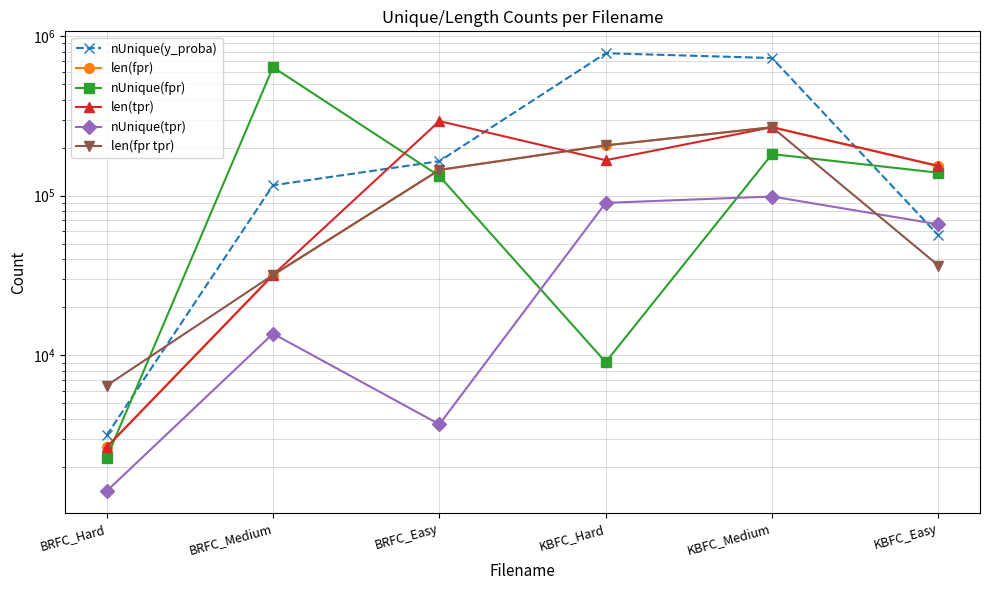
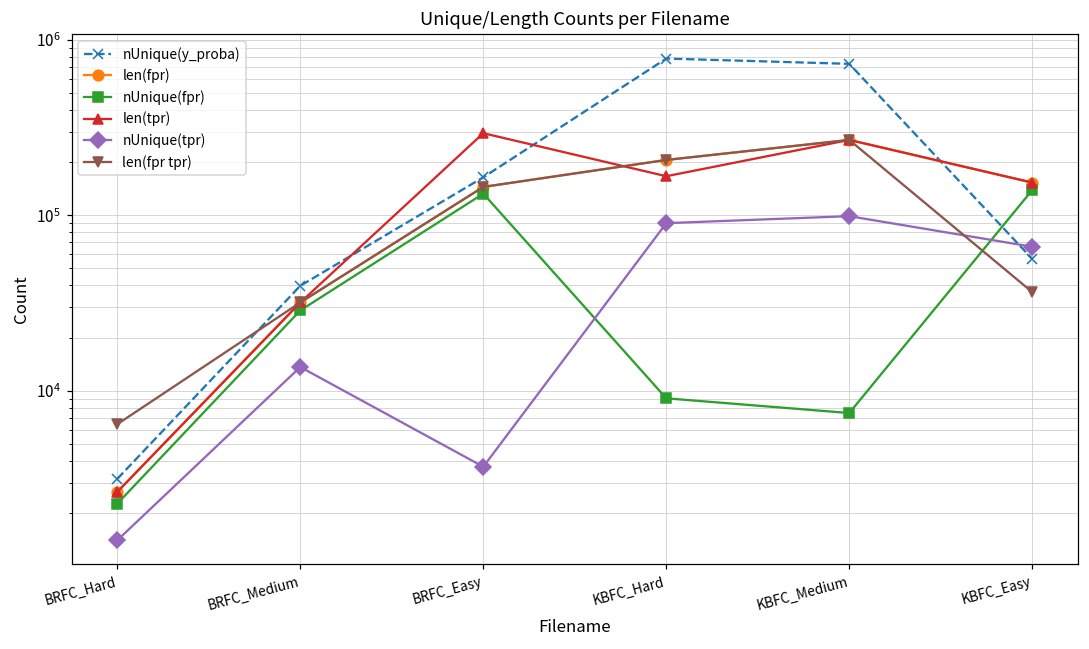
  {
    "nUnique(y_proba)": {
      "BRFC_Hard": 3200,
-     "BRFC_Medium": 120000,
+     "BRFC_Medium": 40000,
      "BRFC_Easy": 160000,
      "KBFC_Hard": 800000,
      "KBFC_Medium": 700000,
      "KBFC_Easy": 56000
    },
    "nUnique(fpr)": {
      "BRFC_Hard": 2300,
-     "BRFC_Medium": 640000,
+     "BRFC_Medium": 29000,
      "BRFC_Easy": 130000,
      "KBFC_Hard": 9000,
-     "KBFC_Medium": 180000,
+     "KBFC_Medium": 7000,
      "KBFC_Easy": 140000
    },
    "len(tpr)": {
      "BRFC_Easy": 290000,
      "KBFC_Hard": 170000
    },
    "nUnique(tpr)": {
      "BRFC_Hard": 1400,
      "BRFC_Medium": 14000,
      "BRFC_Easy": 3700,
      "KBFC_Hard": 90000,
      "KBFC_Medium": 100000,
      "KBFC_Easy": 66000
    },
    "len(fpr tpr)": {
      "BRFC_Hard": 6500,
      "KBFC_Easy": 37000
    }
  }
